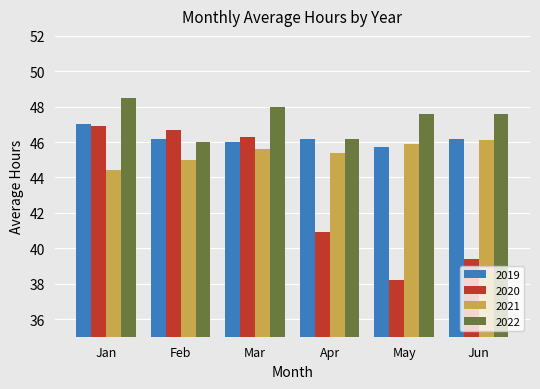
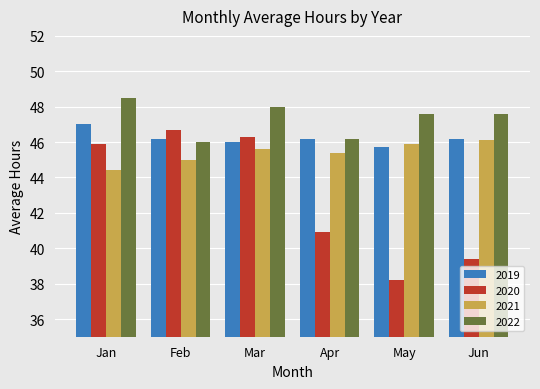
  {
    "2019": {
      "Jan": 47.0,
      "Feb": 46.2,
      "Mar": 46.0,
      "Apr": 46.2,
      "May": 45.7,
      "Jun": 46.2
    },
    "2020": {
-     "Jan": 46.9,
+     "Jan": 45.9,
      "Feb": 46.7,
      "Mar": 46.3,
      "Apr": 40.9,
      "May": 38.2,
      "Jun": 39.4
    },
    "2021": {
      "Jan": 44.4,
      "Feb": 45.0,
      "Mar": 45.6,
      "Apr": 45.4,
      "May": 45.9,
      "Jun": 46.1
    },
    "2022": {
      "Jan": 48.5,
      "Feb": 46.0,
      "Mar": 48.0,
      "Apr": 46.2,
      "May": 47.6,
      "Jun": 47.6
    }
  }
